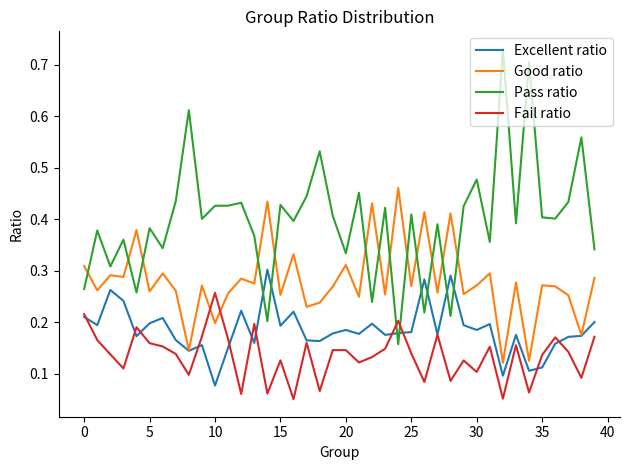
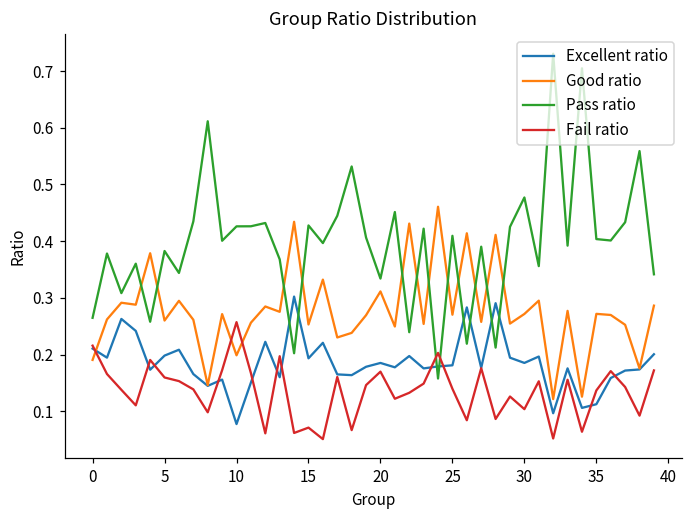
  {
    "Excellent ratio": {
      "0": 0.21,
      "5": 0.20,
      "10": 0.08,
      "15": 0.19,
      "20": 0.19,
      "25": 0.18,
      "30": 0.19,
      "35": 0.11
    },
    "Good ratio": {
-     "0": 0.31,
+     "0": 0.19,
      "5": 0.26,
      "10": 0.20,
      "15": 0.25,
      "20": 0.31,
      "25": 0.27,
      "30": 0.27,
      "35": 0.27
    },
    "Pass ratio": {
      "0": 0.26,
      "5": 0.38,
      "10": 0.43,
      "15": 0.43,
      "20": 0.33,
      "25": 0.41,
      "30": 0.48,
      "35": 0.40
    },
    "Fail ratio": {
      "0": 0.22,
      "5": 0.16,
      "10": 0.26,
-     "15": 0.13,
-     "20": 0.15,
+     "15": 0.07,
+     "20": 0.17,
      "25": 0.14,
      "30": 0.10,
      "35": 0.14
    }
  }
